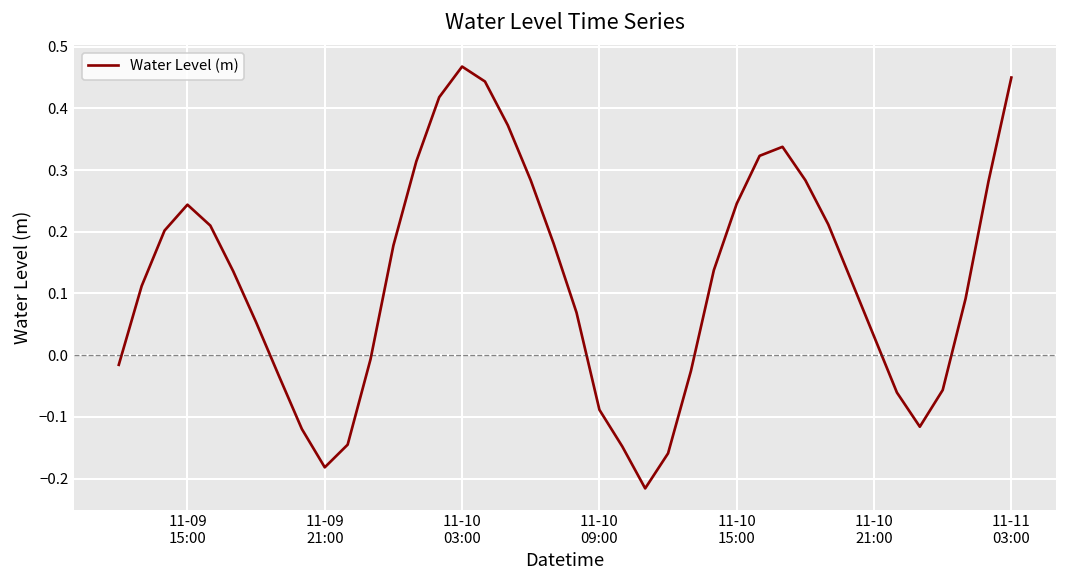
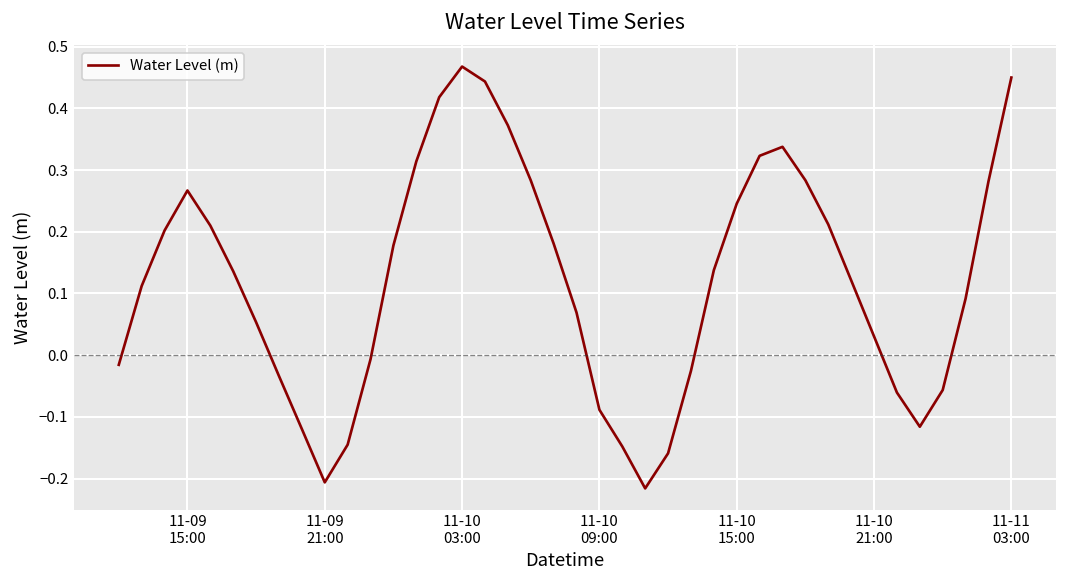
  {
-   "11-09 15:00": 0.24,
-   "11-09 21:00": -0.18,
+   "11-09 15:00": 0.27,
+   "11-09 21:00": -0.21,
    "11-10 03:00": 0.47,
    "11-10 09:00": -0.09,
    "11-10 15:00": 0.25,
    "11-10 21:00": 0.03,
    "11-11 03:00": 0.45
  }
